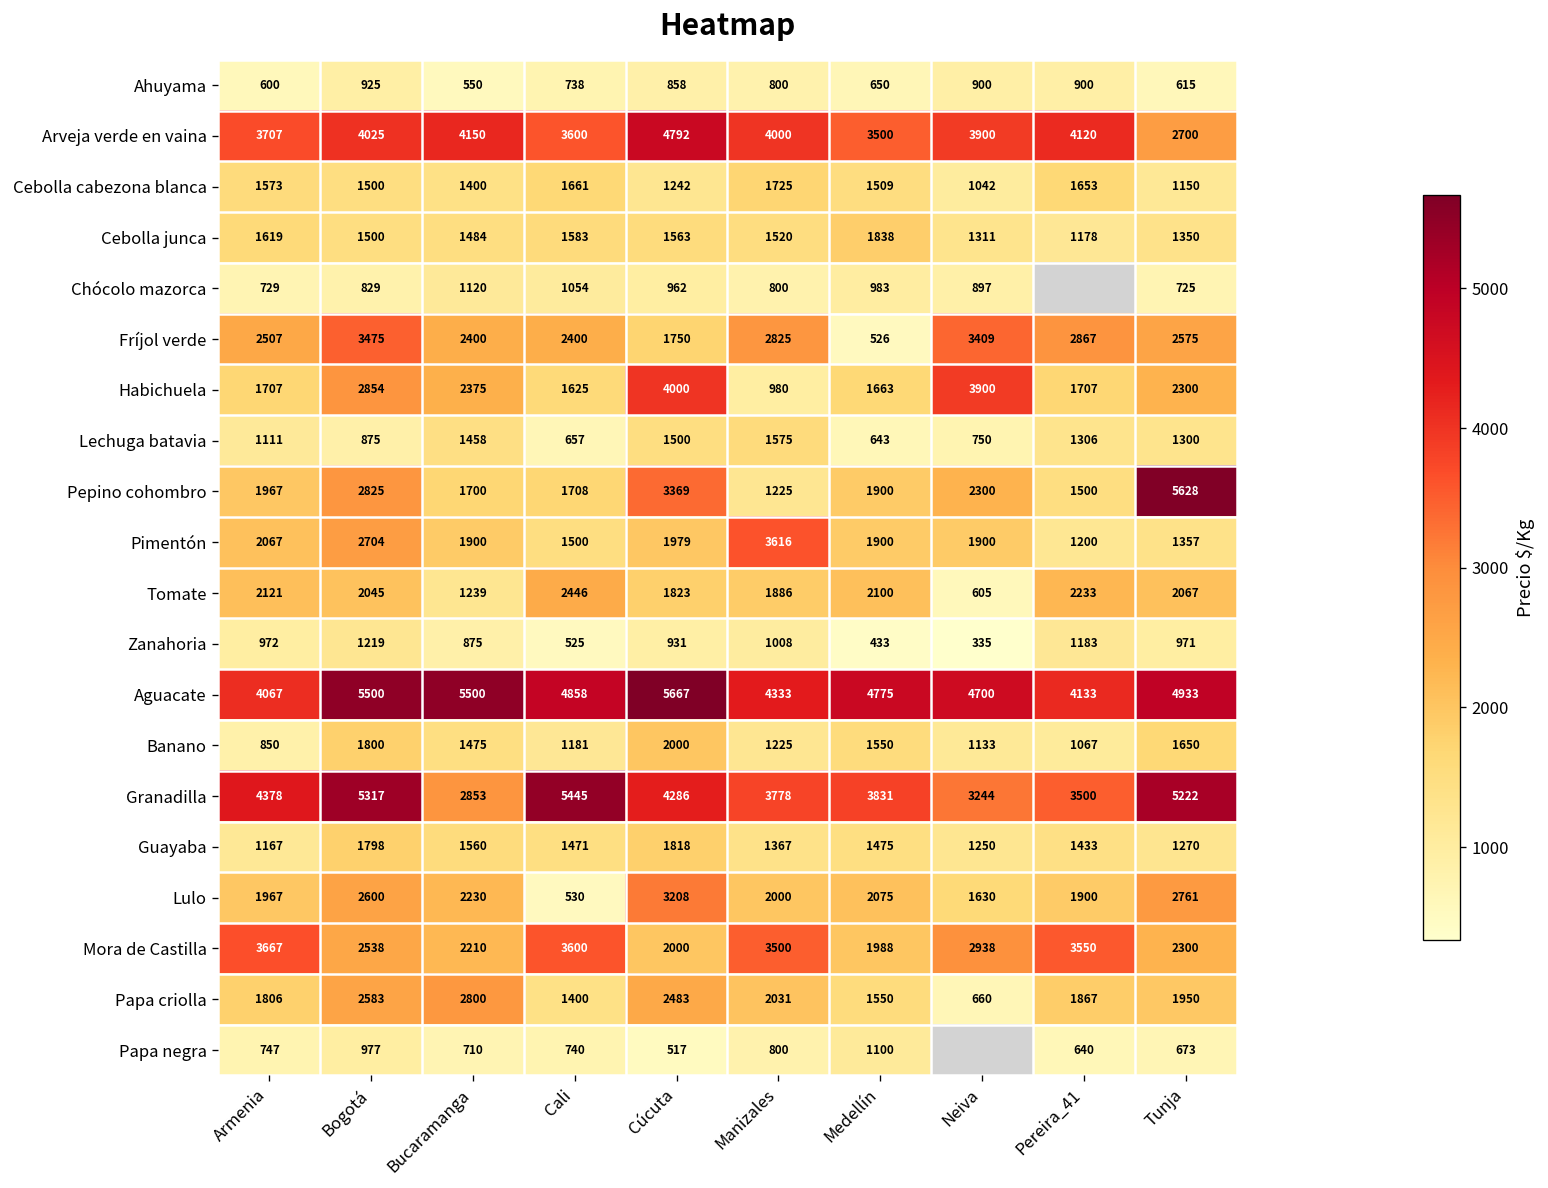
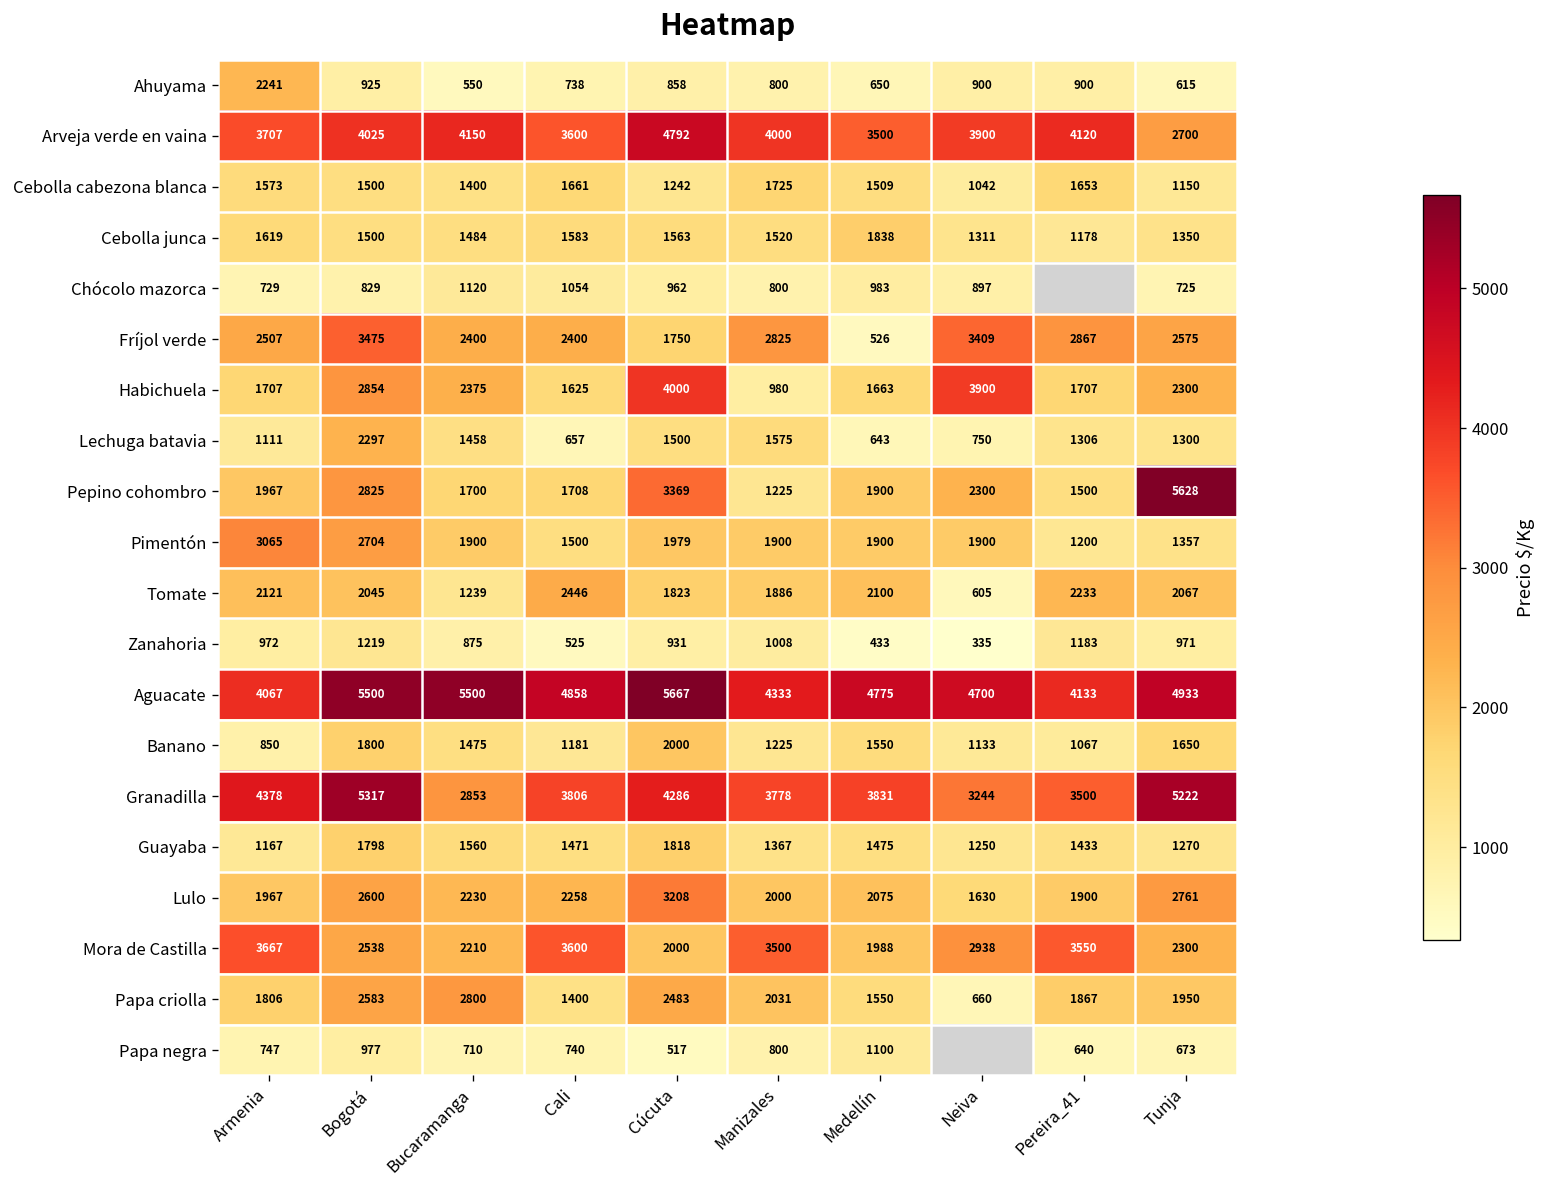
  {
    "Ahuyama": {
-     "Armenia": 600,
+     "Armenia": 2241,
      "Bogotá": 925,
      "Bucaramanga": 550,
      "Cali": 738,
      "Cúcuta": 858,
      "Manizales": 800,
      "Medellín": 650,
      "Neiva": 900,
      "Pereira_41": 900,
      "Tunja": 615
    },
    "Arveja verde en vaina": {
      "Armenia": 3707,
      "Bogotá": 4025,
      "Bucaramanga": 4150,
      "Cali": 3600,
      "Cúcuta": 4792,
      "Manizales": 4000,
      "Medellín": 3500,
      "Neiva": 3900,
      "Pereira_41": 4120,
      "Tunja": 2700
    },
    "Cebolla cabezona blanca": {
      "Armenia": 1573,
      "Bogotá": 1500,
      "Bucaramanga": 1400,
      "Cali": 1661,
      "Cúcuta": 1242,
      "Manizales": 1725,
      "Medellín": 1509,
      "Neiva": 1042,
      "Pereira_41": 1653,
      "Tunja": 1150
    },
    "Cebolla junca": {
      "Armenia": 1619,
      "Bogotá": 1500,
      "Bucaramanga": 1484,
      "Cali": 1583,
      "Cúcuta": 1563,
      "Manizales": 1520,
      "Medellín": 1838,
      "Neiva": 1311,
      "Pereira_41": 1178,
      "Tunja": 1350
    },
    "Chócolo mazorca": {
      "Armenia": 729,
      "Bogotá": 829,
      "Bucaramanga": 1120,
      "Cali": 1054,
      "Cúcuta": 962,
      "Manizales": 800,
      "Medellín": 983,
      "Neiva": 897,
      "Tunja": 725
    },
    "Fríjol verde": {
      "Armenia": 2507,
      "Bogotá": 3475,
      "Bucaramanga": 2400,
      "Cali": 2400,
      "Cúcuta": 1750,
      "Manizales": 2825,
      "Medellín": 526,
      "Neiva": 3409,
      "Pereira_41": 2867,
      "Tunja": 2575
    },
    "Habichuela": {
      "Armenia": 1707,
      "Bogotá": 2854,
      "Bucaramanga": 2375,
      "Cali": 1625,
      "Cúcuta": 4000,
      "Manizales": 980,
      "Medellín": 1663,
      "Neiva": 3900,
      "Pereira_41": 1707,
      "Tunja": 2300
    },
    "Lechuga batavia": {
      "Armenia": 1111,
-     "Bogotá": 875,
+     "Bogotá": 2297,
      "Bucaramanga": 1458,
      "Cali": 657,
      "Cúcuta": 1500,
      "Manizales": 1575,
      "Medellín": 643,
      "Neiva": 750,
      "Pereira_41": 1306,
      "Tunja": 1300
    },
    "Pepino cohombro": {
      "Armenia": 1967,
      "Bogotá": 2825,
      "Bucaramanga": 1700,
      "Cali": 1708,
      "Cúcuta": 3369,
      "Manizales": 1225,
      "Medellín": 1900,
      "Neiva": 2300,
      "Pereira_41": 1500,
      "Tunja": 5628
    },
    "Pimentón": {
-     "Armenia": 2067,
+     "Armenia": 3065,
      "Bogotá": 2704,
      "Bucaramanga": 1900,
      "Cali": 1500,
      "Cúcuta": 1979,
-     "Manizales": 3616,
+     "Manizales": 1900,
      "Medellín": 1900,
      "Neiva": 1900,
      "Pereira_41": 1200,
      "Tunja": 1357
    },
    "Tomate": {
      "Armenia": 2121,
      "Bogotá": 2045,
      "Bucaramanga": 1239,
      "Cali": 2446,
      "Cúcuta": 1823,
      "Manizales": 1886,
      "Medellín": 2100,
      "Neiva": 605,
      "Pereira_41": 2233,
      "Tunja": 2067
    },
    "Zanahoria": {
      "Armenia": 972,
      "Bogotá": 1219,
      "Bucaramanga": 875,
      "Cali": 525,
      "Cúcuta": 931,
      "Manizales": 1008,
      "Medellín": 433,
      "Neiva": 335,
      "Pereira_41": 1183,
      "Tunja": 971
    },
    "Aguacate": {
      "Armenia": 4067,
      "Bogotá": 5500,
      "Bucaramanga": 5500,
      "Cali": 4858,
      "Cúcuta": 5667,
      "Manizales": 4333,
      "Medellín": 4775,
      "Neiva": 4700,
      "Pereira_41": 4133,
      "Tunja": 4933
    },
    "Banano": {
      "Armenia": 850,
      "Bogotá": 1800,
      "Bucaramanga": 1475,
      "Cali": 1181,
      "Cúcuta": 2000,
      "Manizales": 1225,
      "Medellín": 1550,
      "Neiva": 1133,
      "Pereira_41": 1067,
      "Tunja": 1650
    },
    "Granadilla": {
      "Armenia": 4378,
      "Bogotá": 5317,
      "Bucaramanga": 2853,
-     "Cali": 5445,
+     "Cali": 3806,
      "Cúcuta": 4286,
      "Manizales": 3778,
      "Medellín": 3831,
      "Neiva": 3244,
      "Pereira_41": 3500,
      "Tunja": 5222
    },
    "Guayaba": {
      "Armenia": 1167,
      "Bogotá": 1798,
      "Bucaramanga": 1560,
      "Cali": 1471,
      "Cúcuta": 1818,
      "Manizales": 1367,
      "Medellín": 1475,
      "Neiva": 1250,
      "Pereira_41": 1433,
      "Tunja": 1270
    },
    "Lulo": {
      "Armenia": 1967,
      "Bogotá": 2600,
      "Bucaramanga": 2230,
-     "Cali": 530,
+     "Cali": 2258,
      "Cúcuta": 3208,
      "Manizales": 2000,
      "Medellín": 2075,
      "Neiva": 1630,
      "Pereira_41": 1900,
      "Tunja": 2761
    },
    "Mora de Castilla": {
      "Armenia": 3667,
      "Bogotá": 2538,
      "Bucaramanga": 2210,
      "Cali": 3600,
      "Cúcuta": 2000,
      "Manizales": 3500,
      "Medellín": 1988,
      "Neiva": 2938,
      "Pereira_41": 3550,
      "Tunja": 2300
    },
    "Papa criolla": {
      "Armenia": 1806,
      "Bogotá": 2583,
      "Bucaramanga": 2800,
      "Cali": 1400,
      "Cúcuta": 2483,
      "Manizales": 2031,
      "Medellín": 1550,
      "Neiva": 660,
      "Pereira_41": 1867,
      "Tunja": 1950
    },
    "Papa negra": {
      "Armenia": 747,
      "Bogotá": 977,
      "Bucaramanga": 710,
      "Cali": 740,
      "Cúcuta": 517,
      "Manizales": 800,
      "Medellín": 1100,
      "Pereira_41": 640,
      "Tunja": 673
    }
  }
